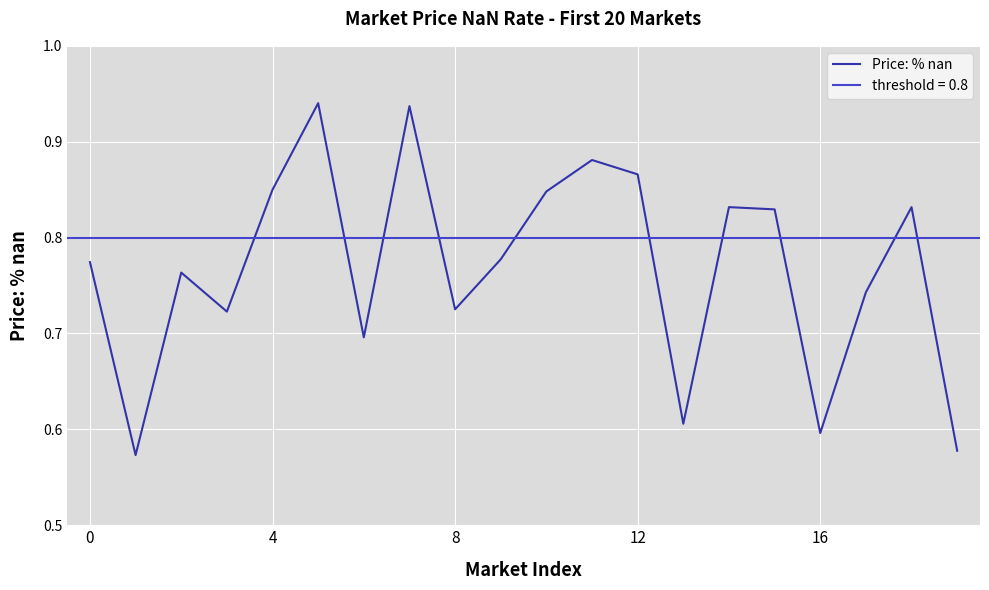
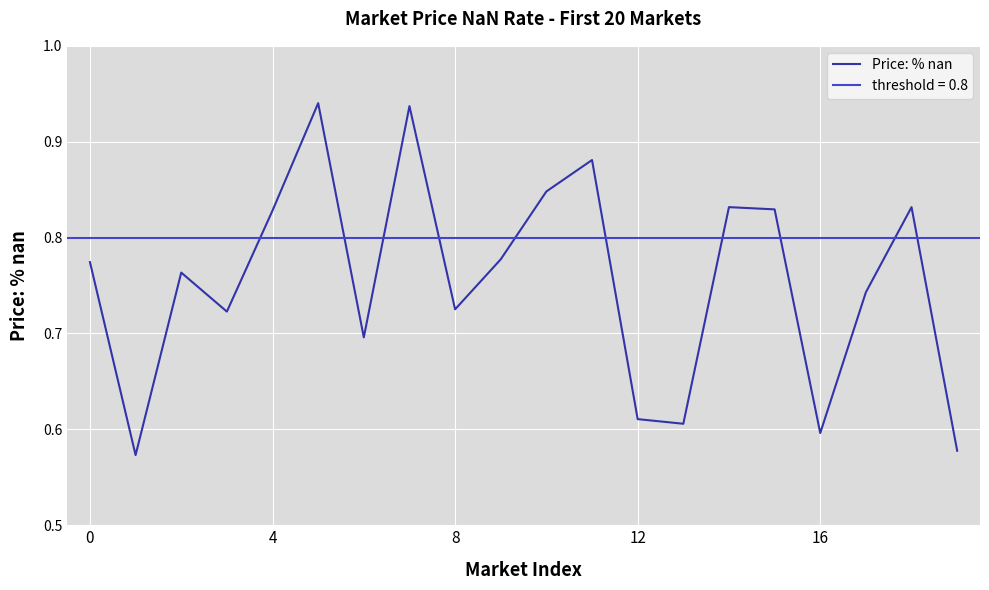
  {
    "0": 0.77,
-   "4": 0.85,
+   "4": 0.83,
    "8": 0.73,
-   "12": 0.87,
+   "12": 0.61,
    "16": 0.60
  }
